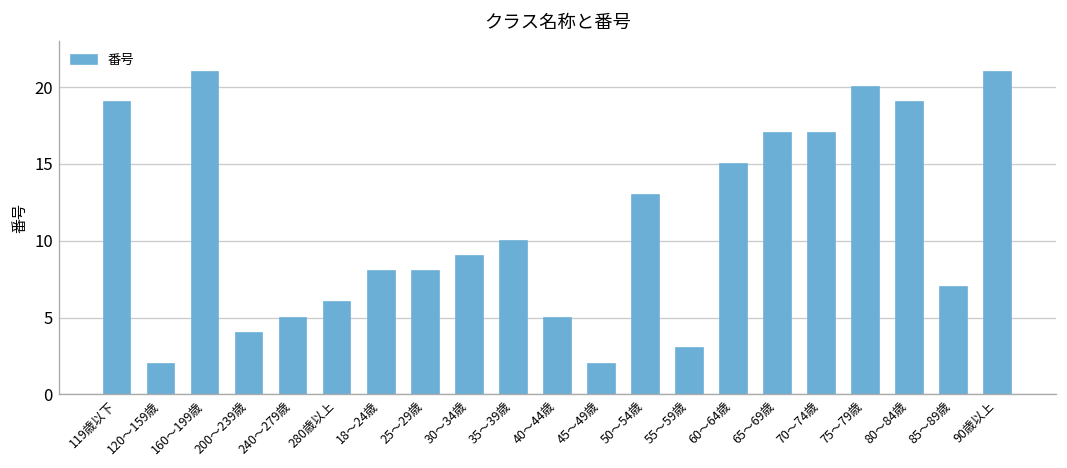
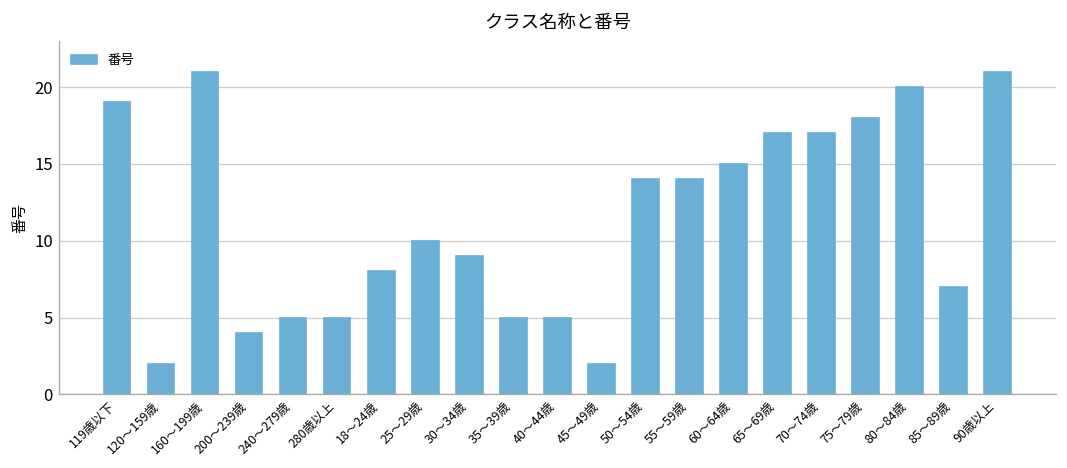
  {
    "119歳以下": 19,
    "120～159歳": 2,
    "160～199歳": 21,
    "200～239歳": 4,
    "240～279歳": 5,
-   "280歳以上": 6,
+   "280歳以上": 5,
    "18～24歳": 8,
-   "25～29歳": 8,
+   "25～29歳": 10,
    "30～34歳": 9,
-   "35～39歳": 10,
+   "35～39歳": 5,
    "40～44歳": 5,
    "45～49歳": 2,
-   "50～54歳": 13,
-   "55～59歳": 3,
+   "50～54歳": 14,
+   "55～59歳": 14,
    "60～64歳": 15,
    "65～69歳": 17,
    "70～74歳": 17,
-   "75～79歳": 20,
-   "80～84歳": 19,
+   "75～79歳": 18,
+   "80～84歳": 20,
    "85～89歳": 7,
    "90歳以上": 21
  }
